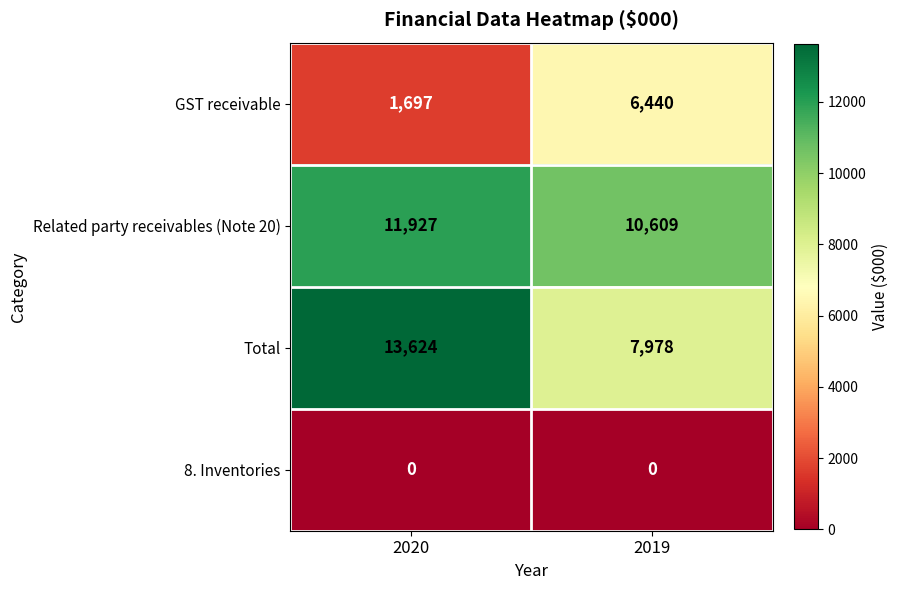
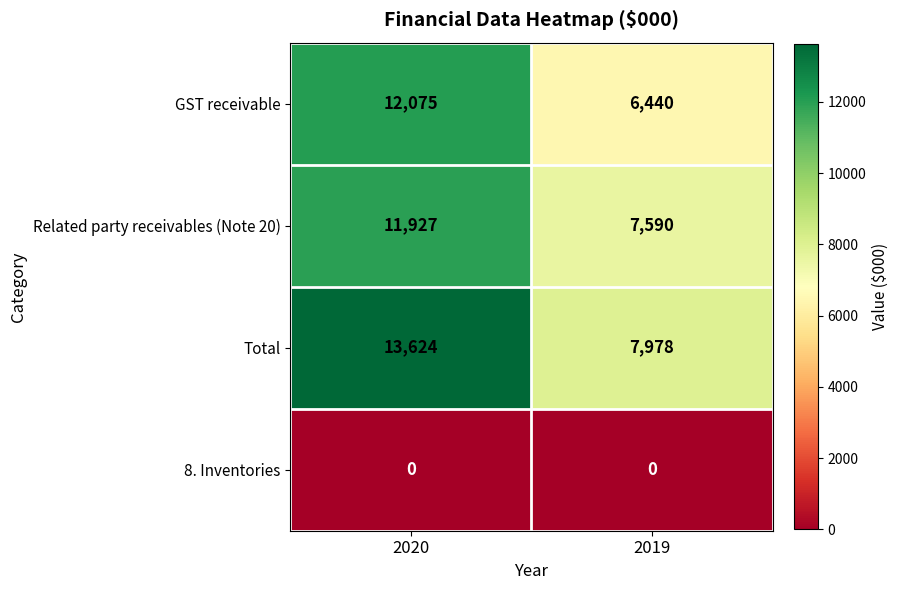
  {
    "GST receivable": {
-     "2020": "1,697",
+     "2020": "12,075",
      "2019": "6,440"
    },
    "Related party receivables (Note 20)": {
      "2020": "11,927",
-     "2019": "10,609"
+     "2019": "7,590"
    },
    "Total": {
      "2020": "13,624",
      "2019": "7,978"
    },
    "8. Inventories": {
      "2020": "0",
      "2019": "0"
    }
  }
